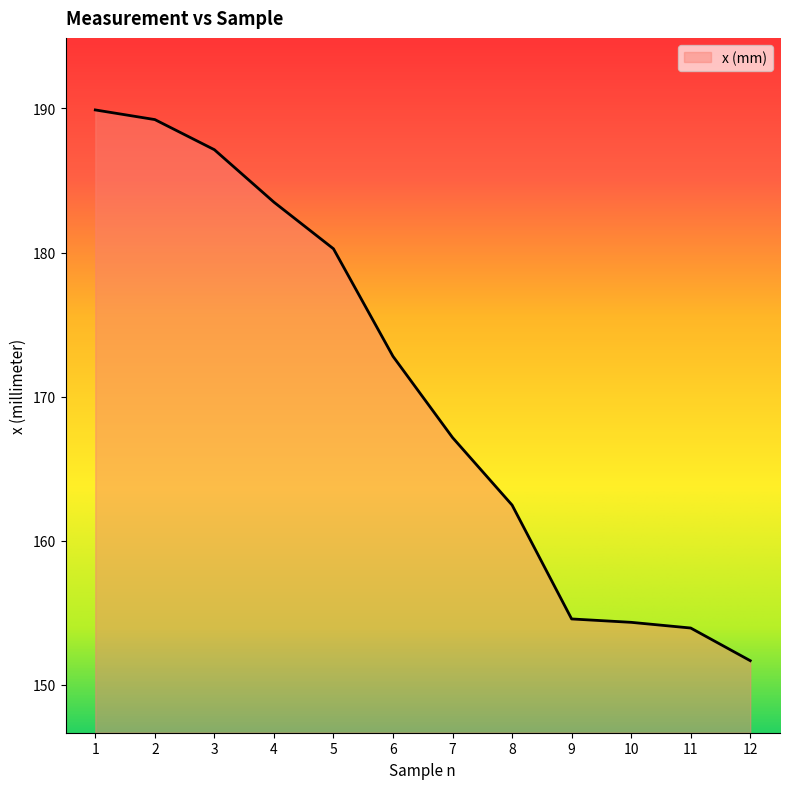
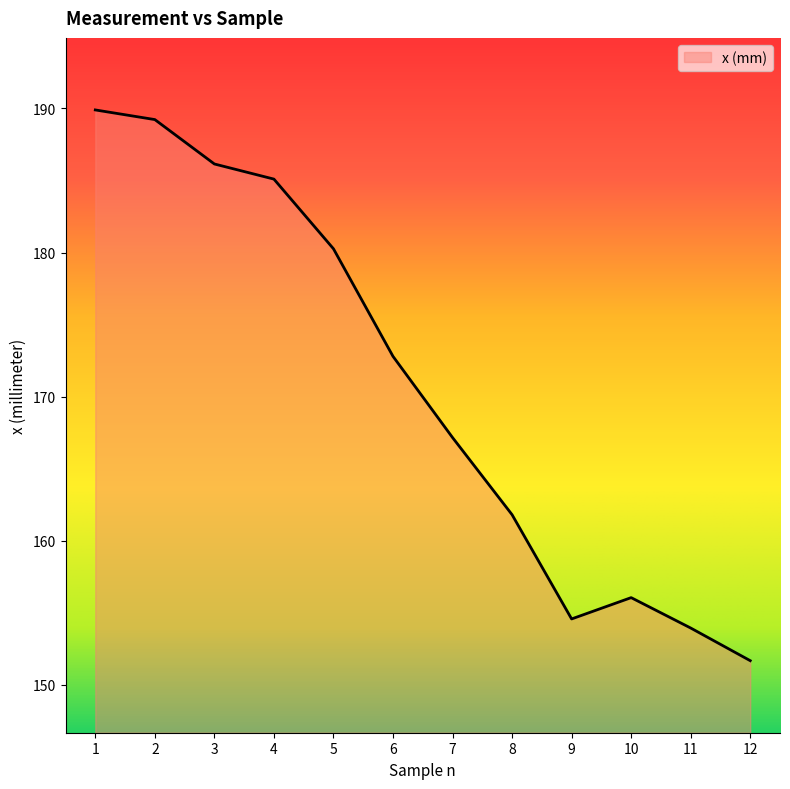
  {
    "1": 189.9,
    "2": 189.2,
-   "3": 187.1,
-   "4": 183.5,
+   "3": 186.2,
+   "4": 185.1,
    "5": 180.3,
    "6": 172.8,
    "7": 167.2,
-   "8": 162.5,
+   "8": 161.8,
    "9": 154.6,
-   "10": 154.3,
+   "10": 156.1,
    "11": 153.9,
    "12": 151.7
  }
